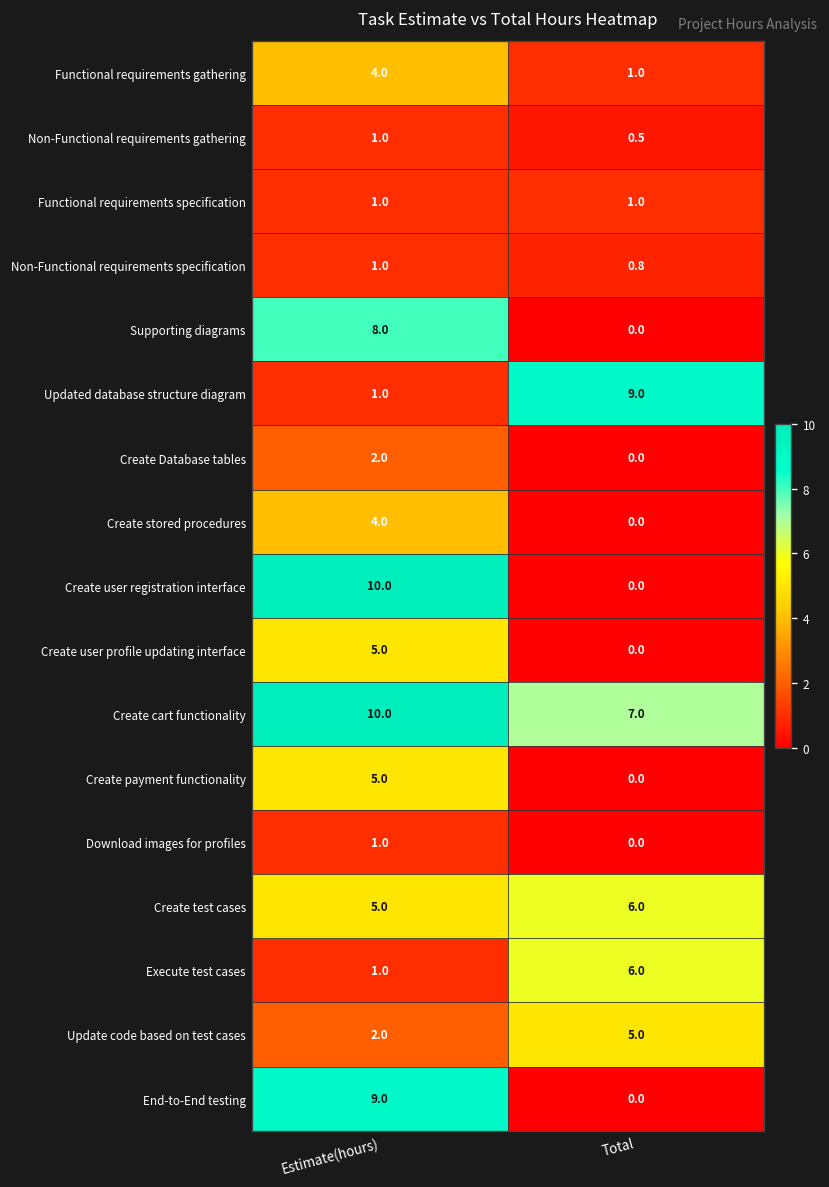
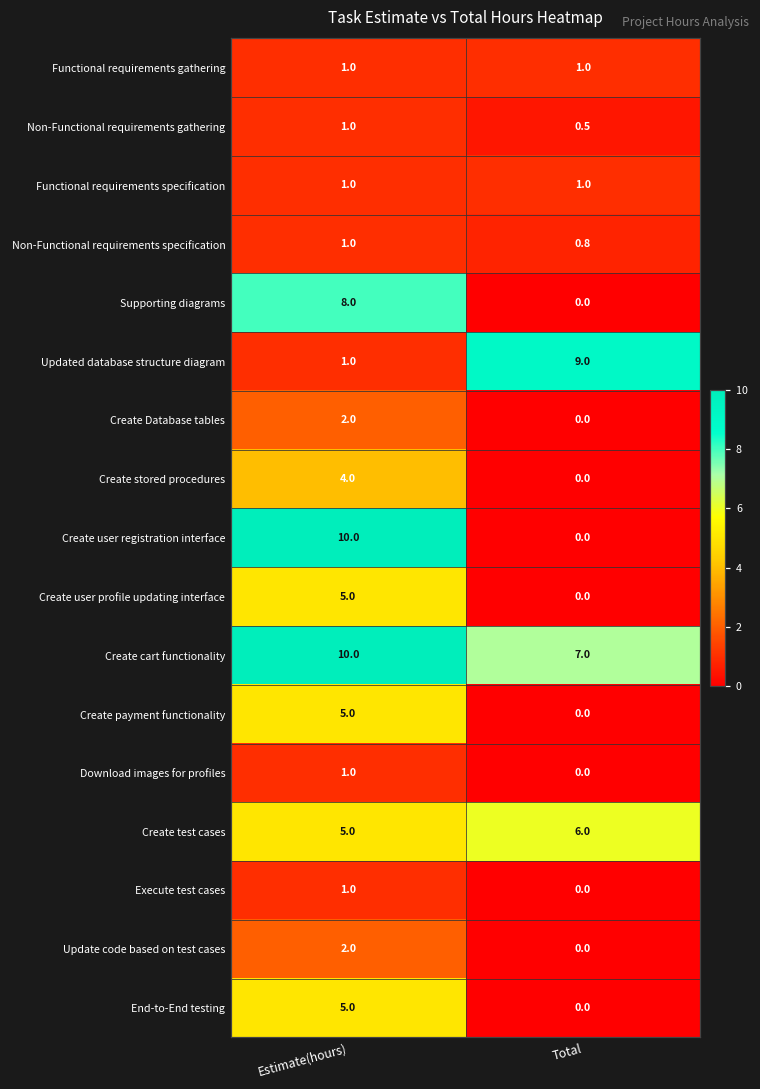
  {
    "Functional requirements gathering": {
-     "Estimate(hours)": 4.0,
+     "Estimate(hours)": 1.0,
      "Total": 1.0
    },
    "Non-Functional requirements gathering": {
      "Estimate(hours)": 1.0,
      "Total": 0.5
    },
    "Functional requirements specification": {
      "Estimate(hours)": 1.0,
      "Total": 1.0
    },
    "Non-Functional requirements specification": {
      "Estimate(hours)": 1.0,
      "Total": 0.8
    },
    "Supporting diagrams": {
      "Estimate(hours)": 8.0,
      "Total": 0.0
    },
    "Updated database structure diagram": {
      "Estimate(hours)": 1.0,
      "Total": 9.0
    },
    "Create Database tables": {
      "Estimate(hours)": 2.0,
      "Total": 0.0
    },
    "Create stored procedures": {
      "Estimate(hours)": 4.0,
      "Total": 0.0
    },
    "Create user registration interface": {
      "Estimate(hours)": 10.0,
      "Total": 0.0
    },
    "Create user profile updating interface": {
      "Estimate(hours)": 5.0,
      "Total": 0.0
    },
    "Create cart functionality": {
      "Estimate(hours)": 10.0,
      "Total": 7.0
    },
    "Create payment functionality": {
      "Estimate(hours)": 5.0,
      "Total": 0.0
    },
    "Download images for profiles": {
      "Estimate(hours)": 1.0,
      "Total": 0.0
    },
    "Create test cases": {
      "Estimate(hours)": 5.0,
      "Total": 6.0
    },
    "Execute test cases": {
      "Estimate(hours)": 1.0,
-     "Total": 6.0
+     "Total": 0.0
    },
    "Update code based on test cases": {
      "Estimate(hours)": 2.0,
-     "Total": 5.0
+     "Total": 0.0
    },
    "End-to-End testing": {
-     "Estimate(hours)": 9.0,
+     "Estimate(hours)": 5.0,
      "Total": 0.0
    }
  }
